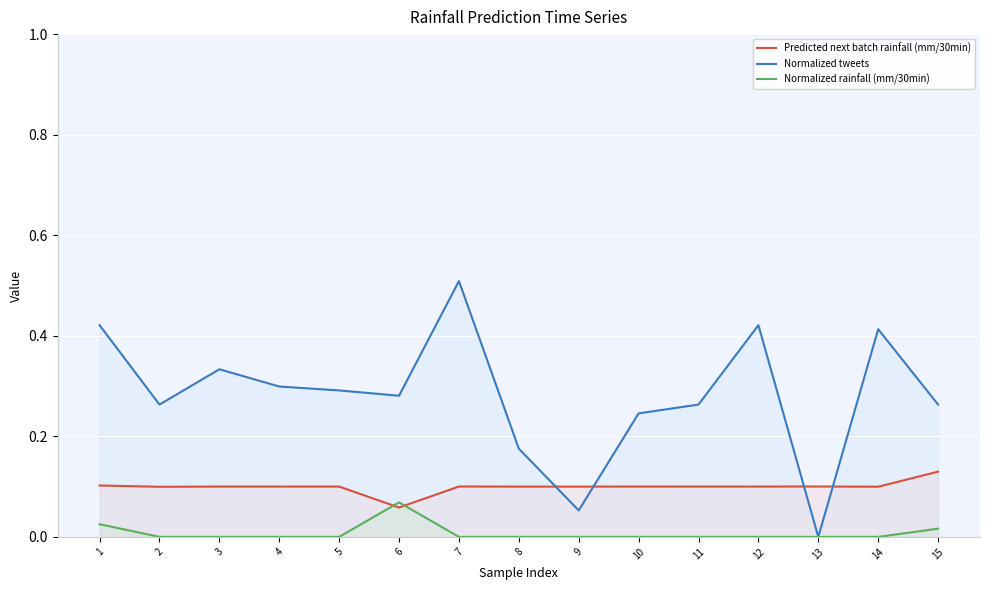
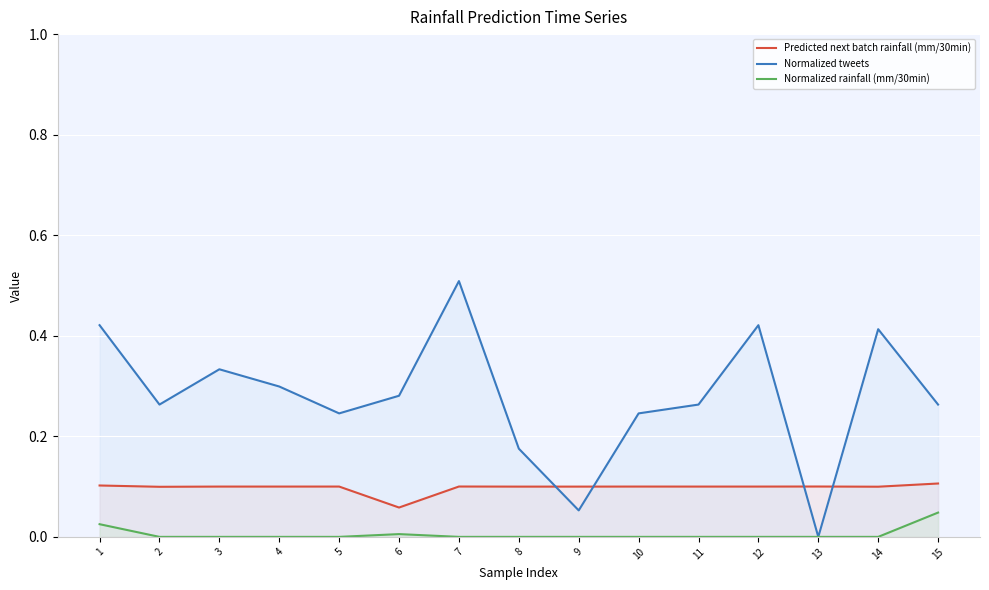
  {
    "Predicted next batch rainfall (mm/30min)": {
      "1": 0.10,
      "2": 0.10,
      "3": 0.10,
      "4": 0.10,
      "5": 0.10,
      "6": 0.06,
      "7": 0.10,
      "8": 0.10,
      "9": 0.10,
      "10": 0.10,
      "11": 0.10,
      "12": 0.10,
      "13": 0.10,
      "14": 0.10,
-     "15": 0.13
+     "15": 0.11
    },
    "Normalized tweets": {
      "1": 0.42,
      "2": 0.26,
      "3": 0.33,
      "4": 0.30,
-     "5": 0.29,
+     "5": 0.25,
      "6": 0.28,
      "7": 0.51,
      "8": 0.18,
      "9": 0.05,
      "10": 0.25,
      "11": 0.26,
      "12": 0.42,
      "14": 0.41,
      "15": 0.26
    },
    "Normalized rainfall (mm/30min)": {
      "1": 0.03,
      "2": 0.00,
      "3": 0.00,
      "4": 0.00,
      "5": 0.00,
-     "6": 0.07,
+     "6": 0.01,
      "7": 0.00,
      "8": 0.00,
      "9": 0.00,
      "10": 0.00,
      "11": 0.00,
      "12": 0.00,
      "14": 0.00,
-     "15": 0.02
+     "15": 0.05
    }
  }
